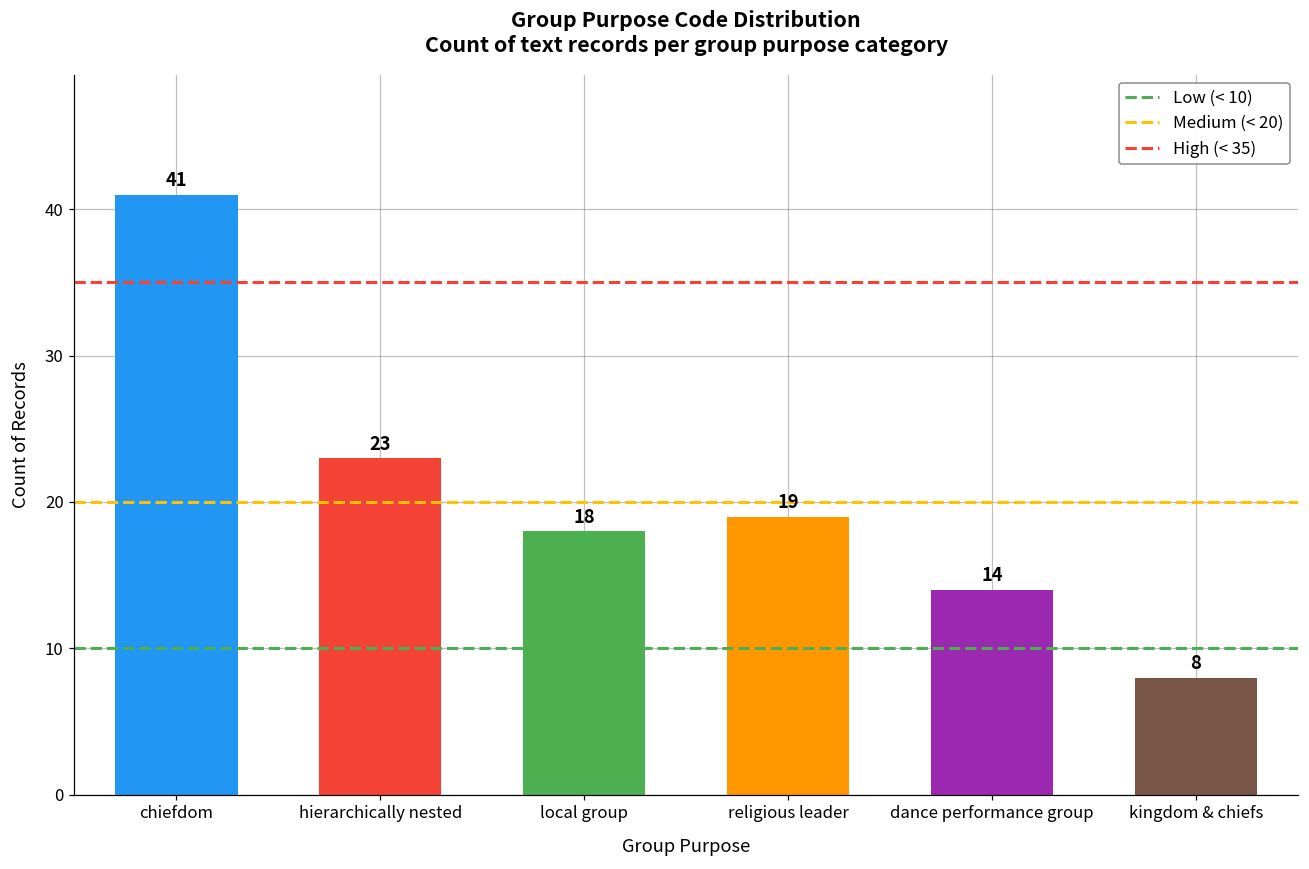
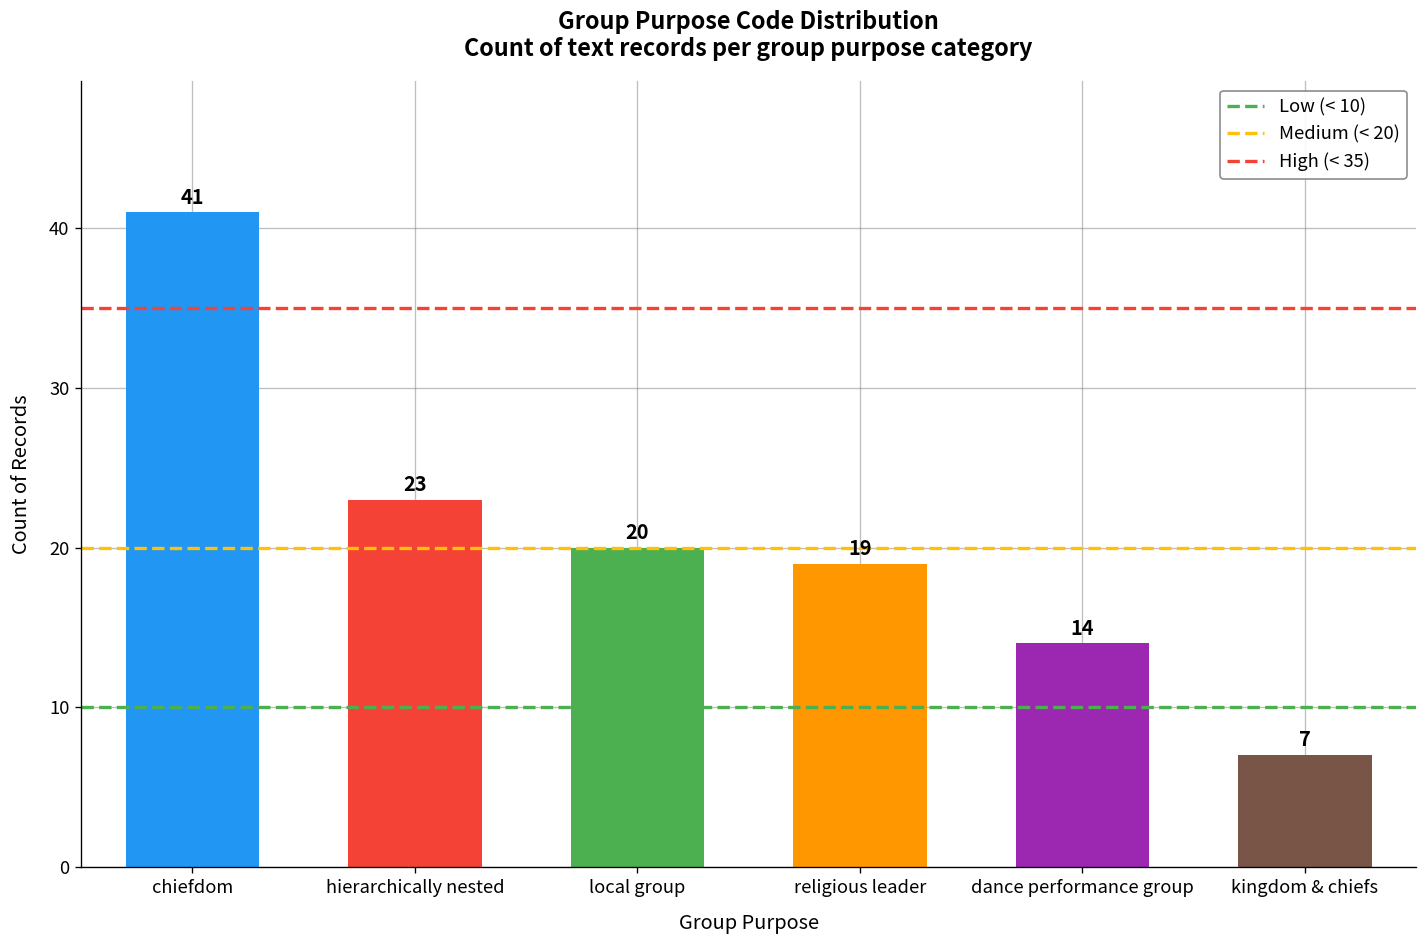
  {
    "chiefdom": 41,
    "hierarchically nested": 23,
-   "local group": 18,
+   "local group": 20,
    "religious leader": 19,
    "dance performance group": 14,
-   "kingdom & chiefs": 8
+   "kingdom & chiefs": 7
  }
